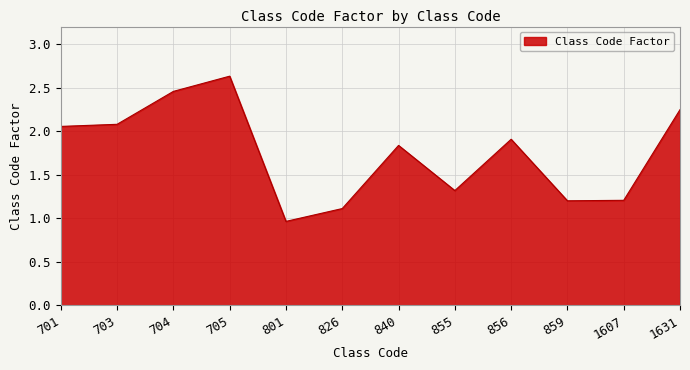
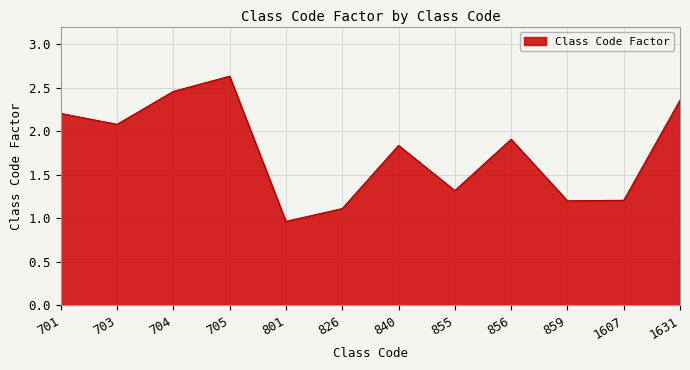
  {
-   "701": 2.1,
+   "701": 2.2,
    "703": 2.1,
    "704": 2.5,
    "705": 2.6,
    "801": 1.0,
    "826": 1.1,
    "840": 1.8,
    "855": 1.3,
    "856": 1.9,
    "859": 1.2,
    "1607": 1.2,
-   "1631": 2.2
+   "1631": 2.4
  }
